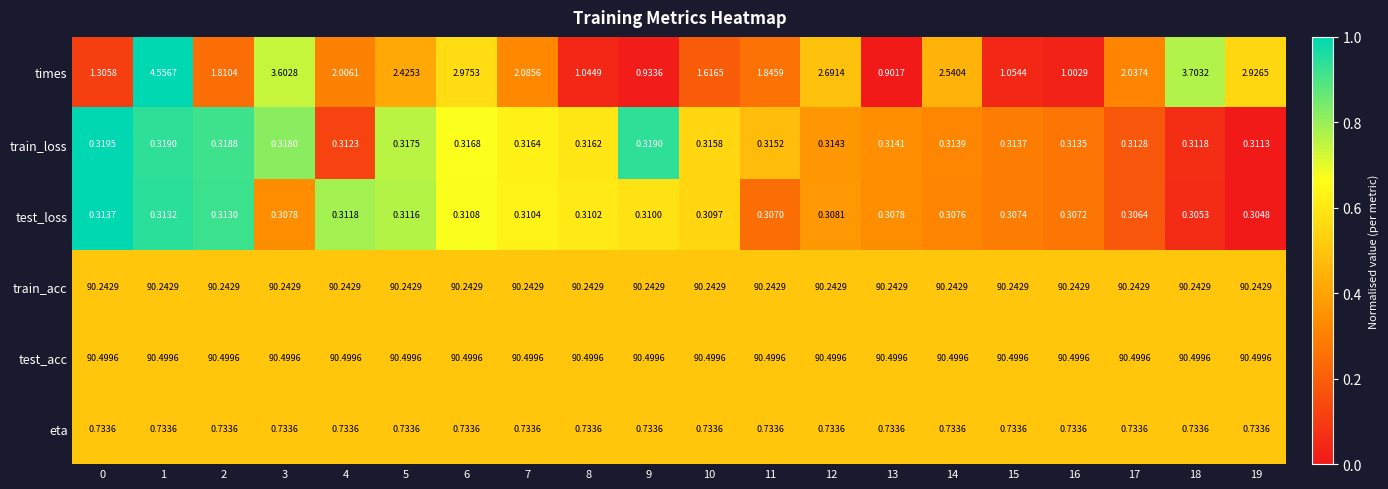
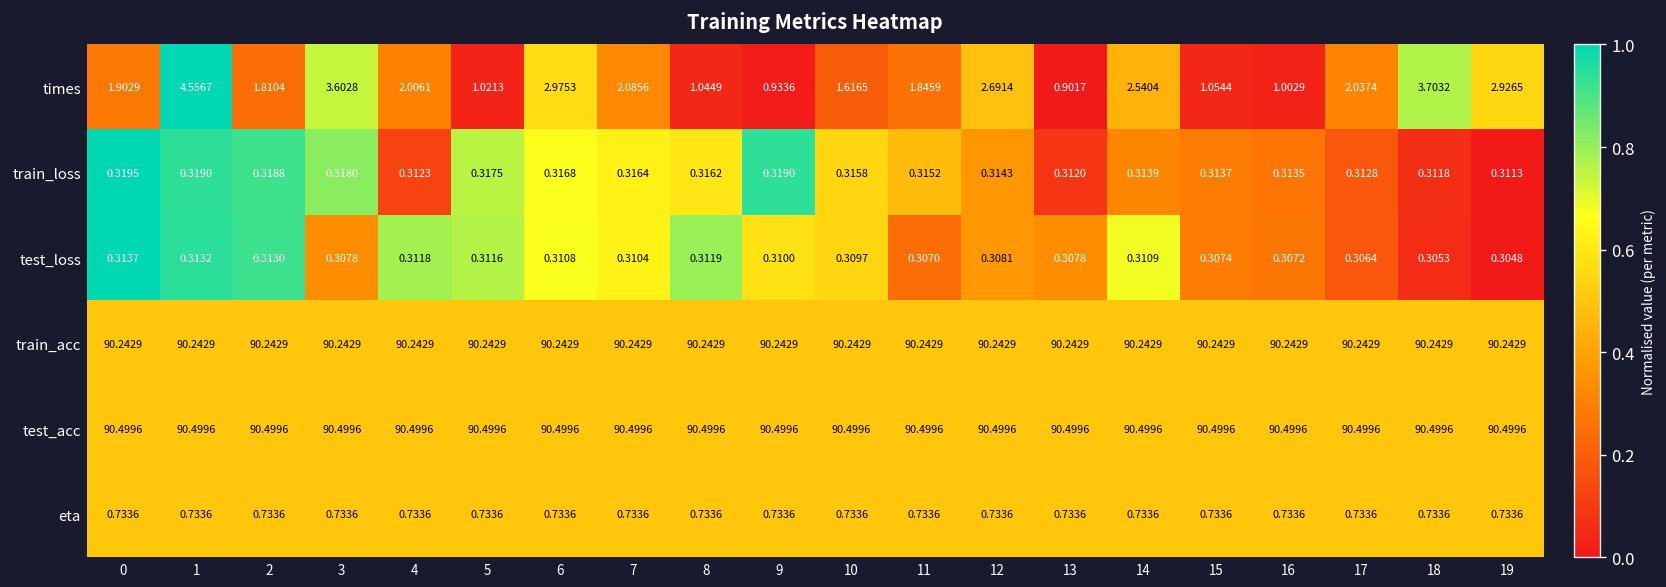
  {
    "times": {
-     "0": 1.3058,
+     "0": 1.9029,
      "1": 4.5567,
      "2": 1.8104,
      "3": 3.6028,
      "4": 2.0061,
-     "5": 2.4253,
+     "5": 1.0213,
      "6": 2.9753,
      "7": 2.0856,
      "8": 1.0449,
      "9": 0.9336,
      "10": 1.6165,
      "11": 1.8459,
      "12": 2.6914,
      "13": 0.9017,
      "14": 2.5404,
      "15": 1.0544,
      "16": 1.0029,
      "17": 2.0374,
      "18": 3.7032,
      "19": 2.9265
    },
    "train_loss": {
      "0": 0.3195,
      "1": 0.3190,
      "2": 0.3188,
      "3": 0.3180,
      "4": 0.3123,
      "5": 0.3175,
      "6": 0.3168,
      "7": 0.3164,
      "8": 0.3162,
      "9": 0.3190,
      "10": 0.3158,
      "11": 0.3152,
      "12": 0.3143,
-     "13": 0.3141,
+     "13": 0.3120,
      "14": 0.3139,
      "15": 0.3137,
      "16": 0.3135,
      "17": 0.3128,
      "18": 0.3118,
      "19": 0.3113
    },
    "test_loss": {
      "0": 0.3137,
      "1": 0.3132,
      "2": 0.3130,
      "3": 0.3078,
      "4": 0.3118,
      "5": 0.3116,
      "6": 0.3108,
      "7": 0.3104,
-     "8": 0.3102,
+     "8": 0.3119,
      "9": 0.3100,
      "10": 0.3097,
      "11": 0.3070,
      "12": 0.3081,
      "13": 0.3078,
-     "14": 0.3076,
+     "14": 0.3109,
      "15": 0.3074,
      "16": 0.3072,
      "17": 0.3064,
      "18": 0.3053,
      "19": 0.3048
    },
    "train_acc": {
      "0": 90.2429,
      "1": 90.2429,
      "2": 90.2429,
      "3": 90.2429,
      "4": 90.2429,
      "5": 90.2429,
      "6": 90.2429,
      "7": 90.2429,
      "8": 90.2429,
      "9": 90.2429,
      "10": 90.2429,
      "11": 90.2429,
      "12": 90.2429,
      "13": 90.2429,
      "14": 90.2429,
      "15": 90.2429,
      "16": 90.2429,
      "17": 90.2429,
      "18": 90.2429,
      "19": 90.2429
    },
    "test_acc": {
      "0": 90.4996,
      "1": 90.4996,
      "2": 90.4996,
      "3": 90.4996,
      "4": 90.4996,
      "5": 90.4996,
      "6": 90.4996,
      "7": 90.4996,
      "8": 90.4996,
      "9": 90.4996,
      "10": 90.4996,
      "11": 90.4996,
      "12": 90.4996,
      "13": 90.4996,
      "14": 90.4996,
      "15": 90.4996,
      "16": 90.4996,
      "17": 90.4996,
      "18": 90.4996,
      "19": 90.4996
    },
    "eta": {
      "0": 0.7336,
      "1": 0.7336,
      "2": 0.7336,
      "3": 0.7336,
      "4": 0.7336,
      "5": 0.7336,
      "6": 0.7336,
      "7": 0.7336,
      "8": 0.7336,
      "9": 0.7336,
      "10": 0.7336,
      "11": 0.7336,
      "12": 0.7336,
      "13": 0.7336,
      "14": 0.7336,
      "15": 0.7336,
      "16": 0.7336,
      "17": 0.7336,
      "18": 0.7336,
      "19": 0.7336
    }
  }
